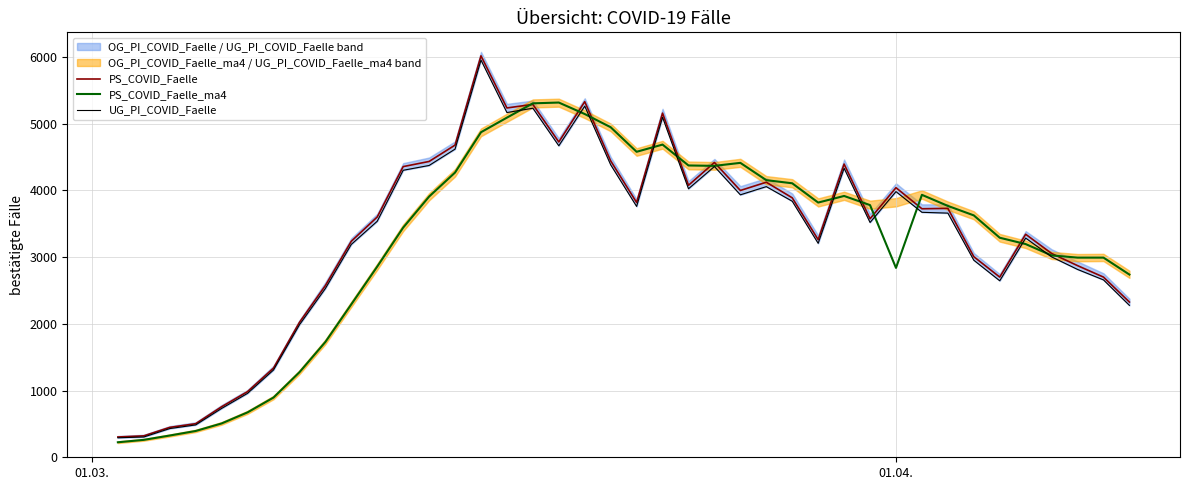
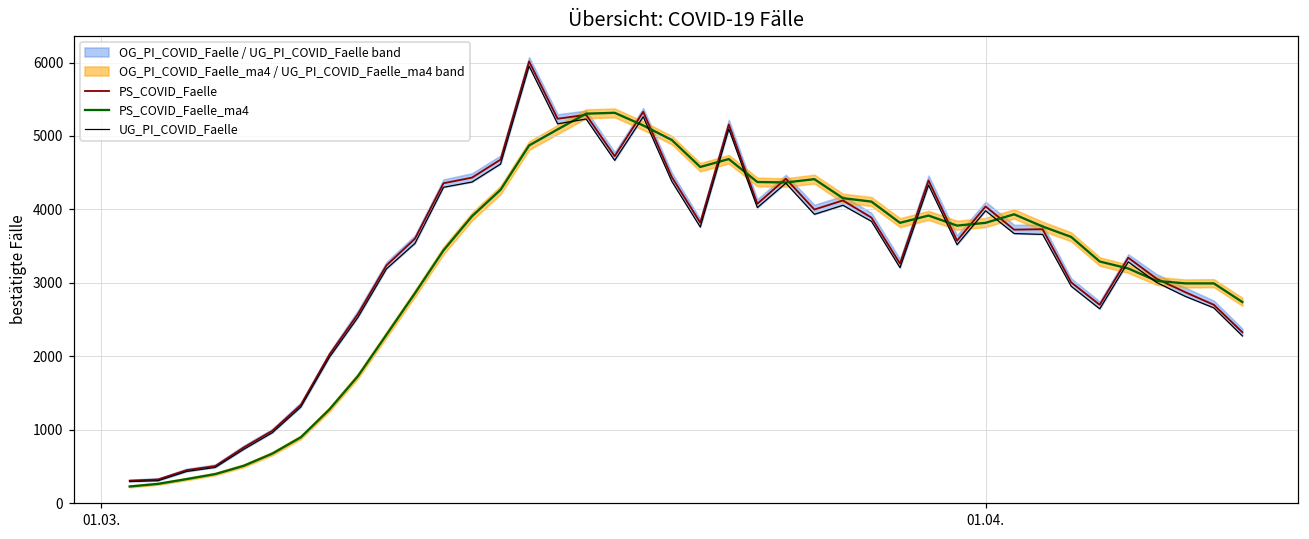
  {
    "PS_COVID_Faelle": {
      "01.04.": 4000
    },
    "PS_COVID_Faelle_ma4": {
-     "01.04.": 2800
+     "01.04.": 3800
    },
    "UG_PI_COVID_Faelle": {
      "01.04.": 4000
    }
  }
